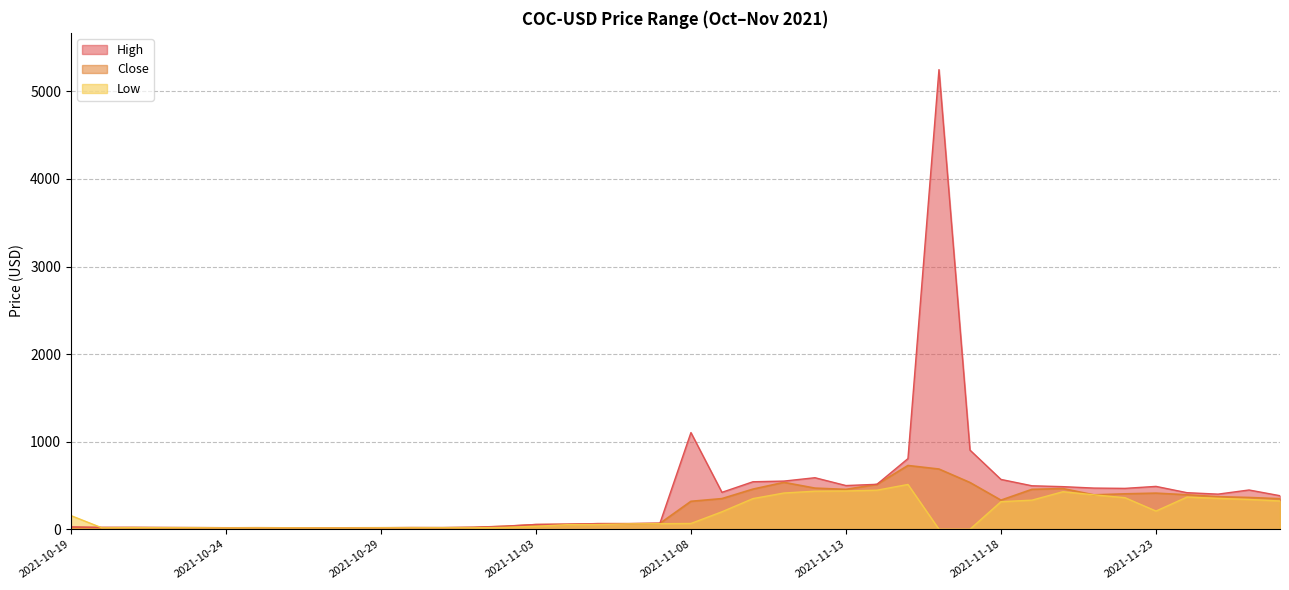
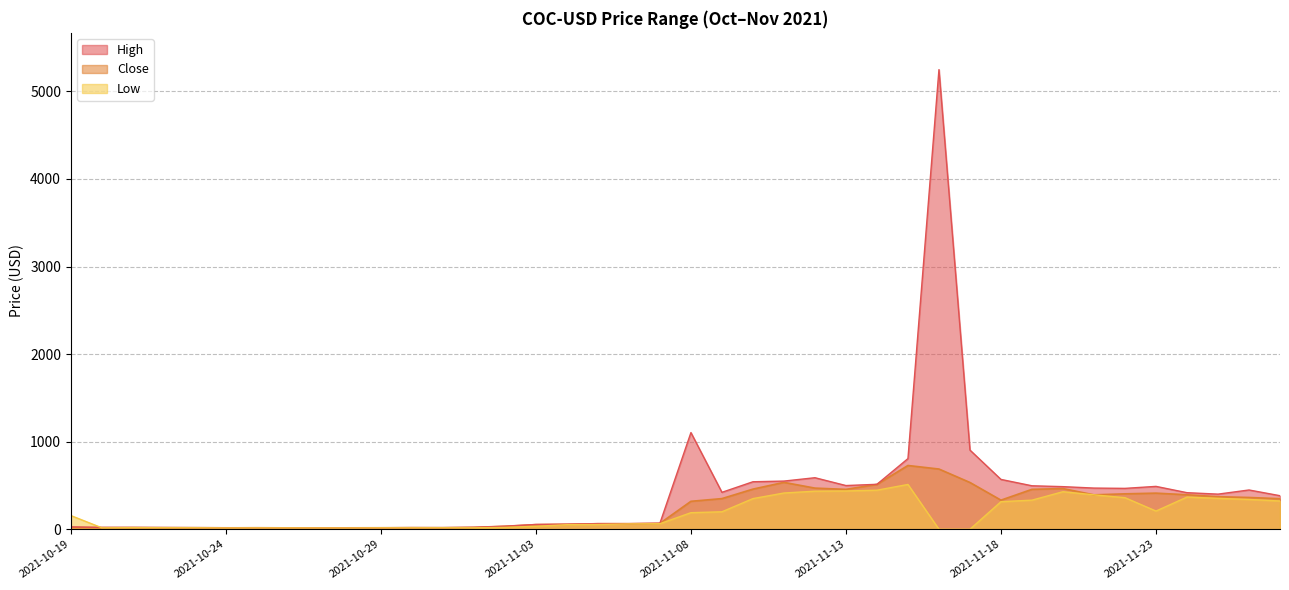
  {
    "Low": {
      "2021-10-19": 200,
-     "2021-11-08": 100,
+     "2021-11-08": 200,
      "2021-11-23": 200
    }
  }
